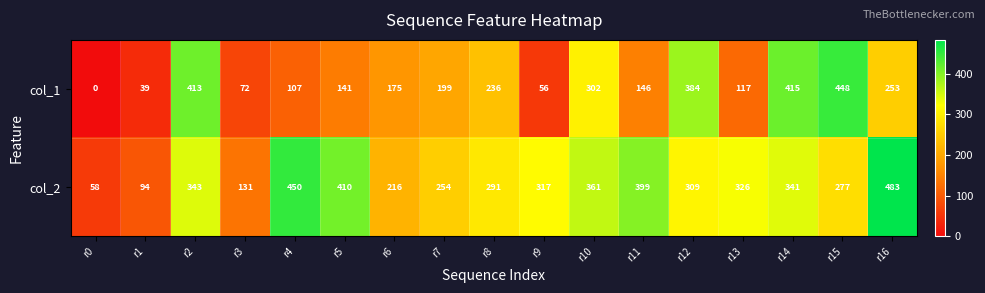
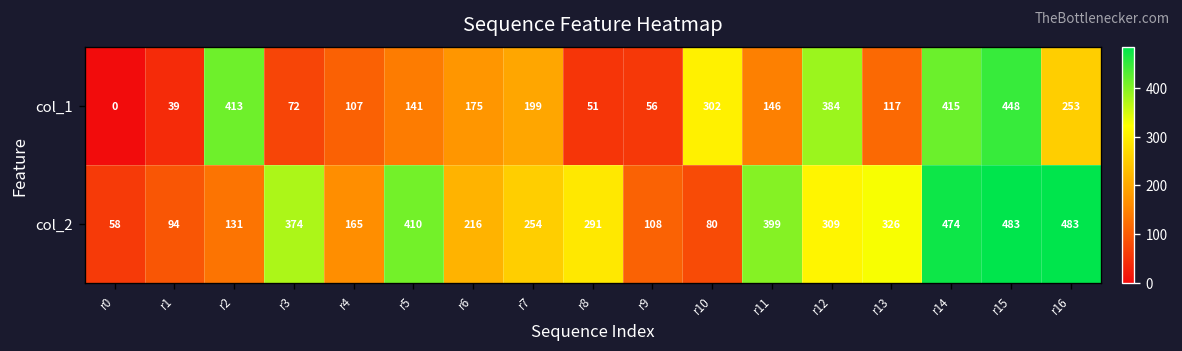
  {
    "col_1": {
      "r0": 0,
      "r1": 39,
      "r2": 413,
      "r3": 72,
      "r4": 107,
      "r5": 141,
      "r6": 175,
      "r7": 199,
-     "r8": 236,
+     "r8": 51,
      "r9": 56,
      "r10": 302,
      "r11": 146,
      "r12": 384,
      "r13": 117,
      "r14": 415,
      "r15": 448,
      "r16": 253
    },
    "col_2": {
      "r0": 58,
      "r1": 94,
-     "r2": 343,
-     "r3": 131,
-     "r4": 450,
+     "r2": 131,
+     "r3": 374,
+     "r4": 165,
      "r5": 410,
      "r6": 216,
      "r7": 254,
      "r8": 291,
-     "r9": 317,
-     "r10": 361,
+     "r9": 108,
+     "r10": 80,
      "r11": 399,
      "r12": 309,
      "r13": 326,
-     "r14": 341,
-     "r15": 277,
+     "r14": 474,
+     "r15": 483,
      "r16": 483
    }
  }
